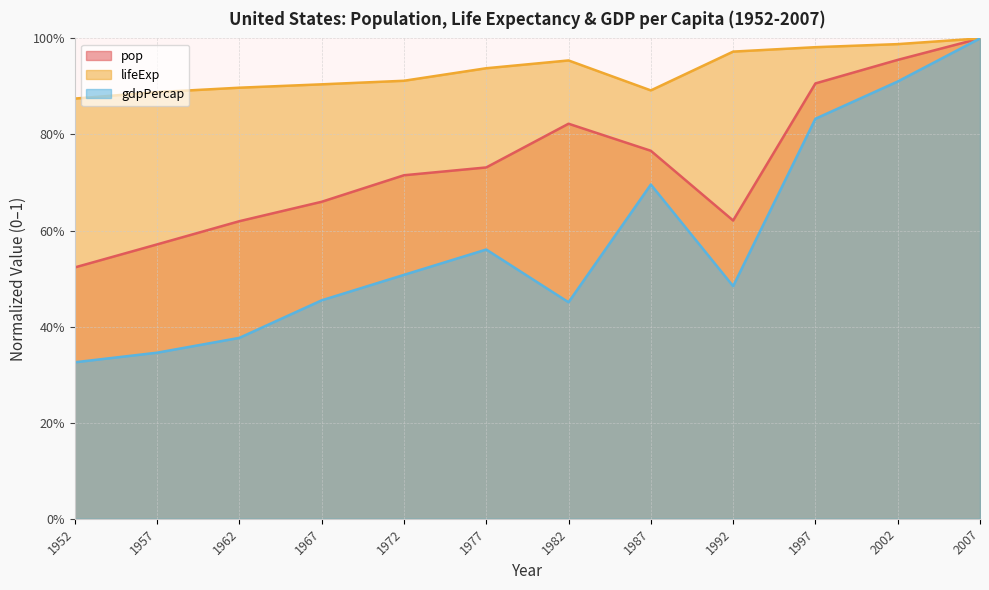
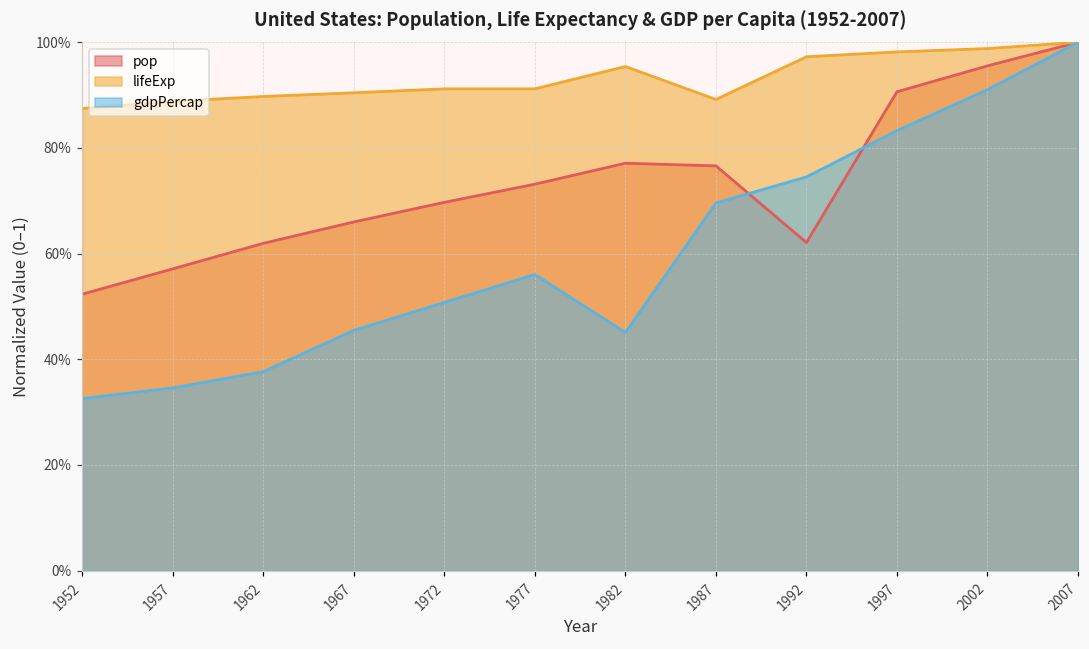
  {
    "pop": {
      "1952": "52%",
      "1957": "57%",
      "1962": "62%",
      "1967": "66%",
-     "1972": "72%",
+     "1972": "70%",
      "1977": "73%",
-     "1982": "82%",
+     "1982": "77%",
      "1987": "77%",
      "1992": "62%",
      "1997": "91%",
      "2002": "96%"
    },
    "lifeExp": {
      "1952": "87%",
      "1962": "90%",
      "1967": "90%",
      "1972": "91%",
-     "1977": "94%",
+     "1977": "91%",
      "1982": "95%",
      "1987": "89%",
      "1992": "97%",
      "1997": "98%",
      "2002": "99%"
    },
    "gdpPercap": {
      "1952": "33%",
      "1957": "35%",
      "1962": "38%",
      "1967": "45%",
      "1972": "51%",
      "1977": "56%",
      "1982": "45%",
      "1987": "70%",
-     "1992": "48%",
+     "1992": "75%",
      "1997": "83%",
      "2002": "91%"
    }
  }
